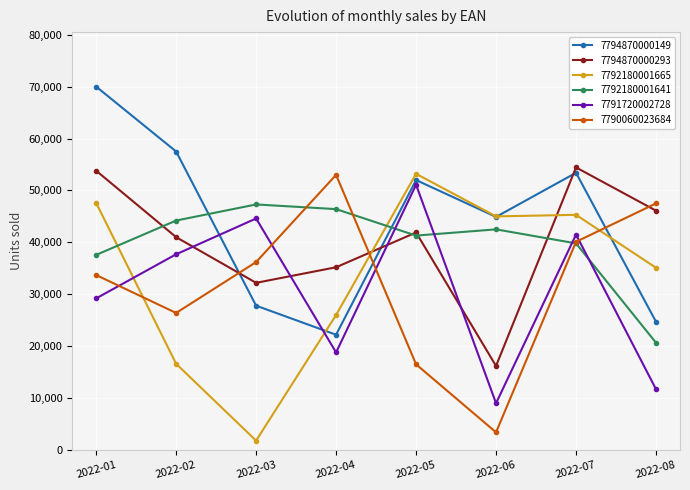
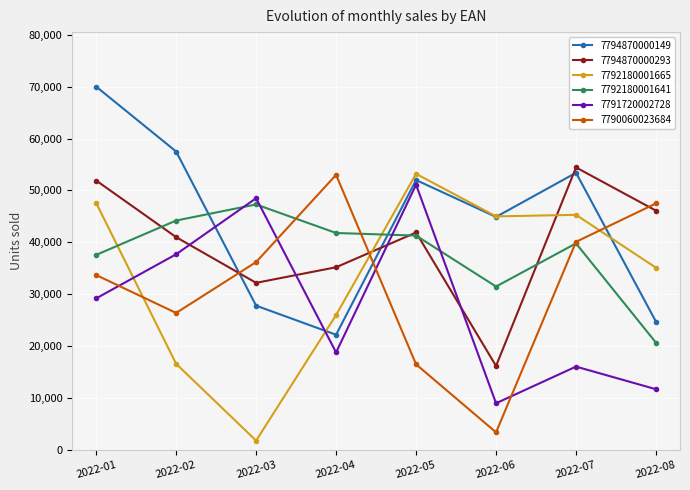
  {
    "7794870000149": {
      "2022-01": "70,000",
      "2022-02": "58,000",
      "2022-03": "28,000",
      "2022-04": "22,000",
      "2022-05": "52,000",
      "2022-07": "53,000",
      "2022-08": "25,000"
    },
    "7794870000293": {
-     "2022-01": "54,000",
+     "2022-01": "52,000",
      "2022-02": "41,000",
      "2022-03": "32,000",
      "2022-04": "35,000",
      "2022-05": "42,000",
      "2022-06": "16,000",
      "2022-07": "54,000",
      "2022-08": "46,000"
    },
    "7792180001665": {
      "2022-01": "48,000",
      "2022-02": "17,000",
      "2022-03": "2,000",
      "2022-04": "26,000",
      "2022-05": "53,000",
      "2022-07": "45,000",
      "2022-08": "35,000"
    },
    "7792180001641": {
      "2022-01": "38,000",
      "2022-02": "44,000",
      "2022-03": "47,000",
-     "2022-04": "46,000",
+     "2022-04": "42,000",
      "2022-05": "41,000",
-     "2022-06": "43,000",
+     "2022-06": "31,000",
      "2022-08": "21,000"
    },
    "7791720002728": {
      "2022-01": "29,000",
      "2022-02": "38,000",
-     "2022-03": "45,000",
+     "2022-03": "49,000",
      "2022-04": "19,000",
      "2022-05": "51,000",
      "2022-06": "9,000",
-     "2022-07": "42,000",
+     "2022-07": "16,000",
      "2022-08": "12,000"
    },
    "7790060023684": {
      "2022-01": "34,000",
      "2022-02": "26,000",
      "2022-03": "36,000",
      "2022-04": "53,000",
      "2022-05": "17,000",
      "2022-06": "3,000",
      "2022-08": "48,000"
    }
  }
